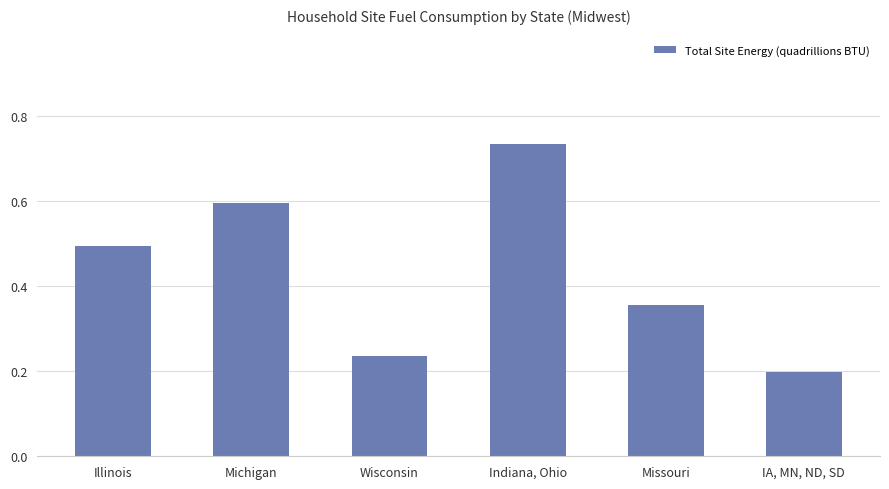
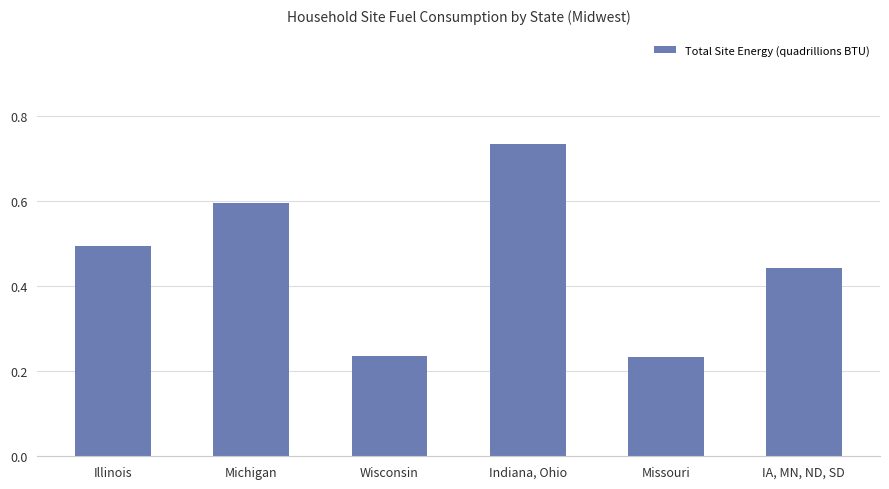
  {
    "Illinois": 0.49,
    "Michigan": 0.60,
    "Wisconsin": 0.24,
    "Indiana, Ohio": 0.74,
-   "Missouri": 0.36,
-   "IA, MN, ND, SD": 0.20
+   "Missouri": 0.23,
+   "IA, MN, ND, SD": 0.44
  }
